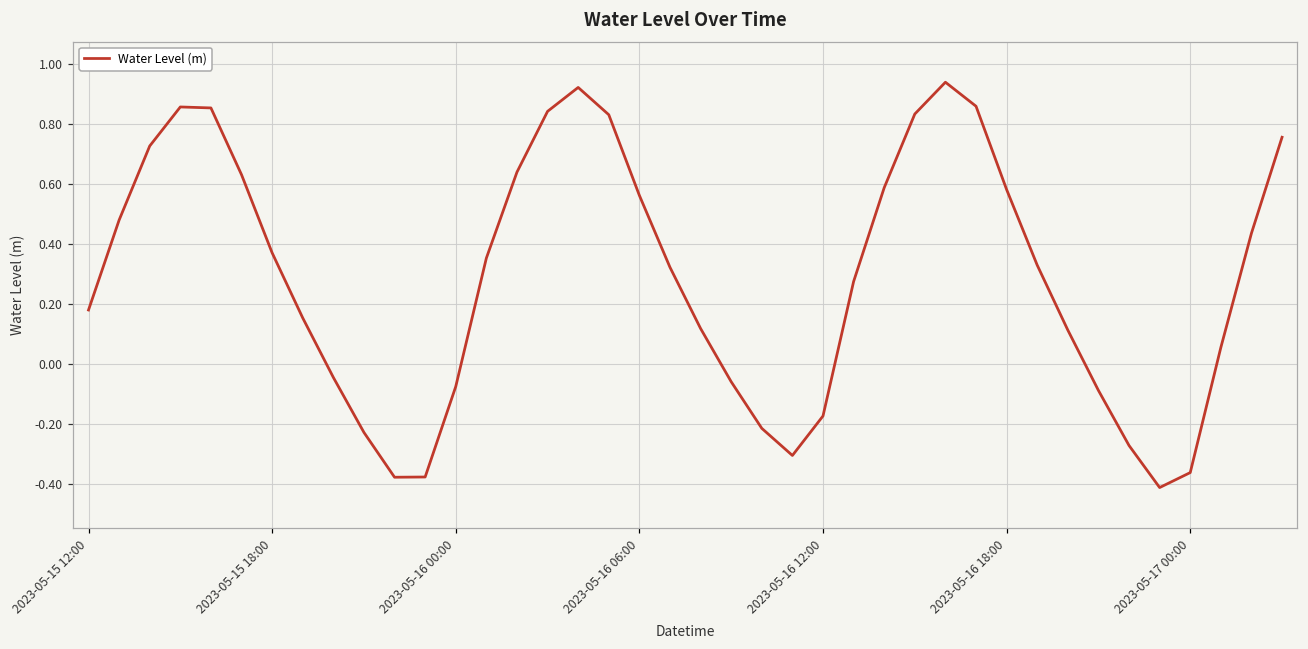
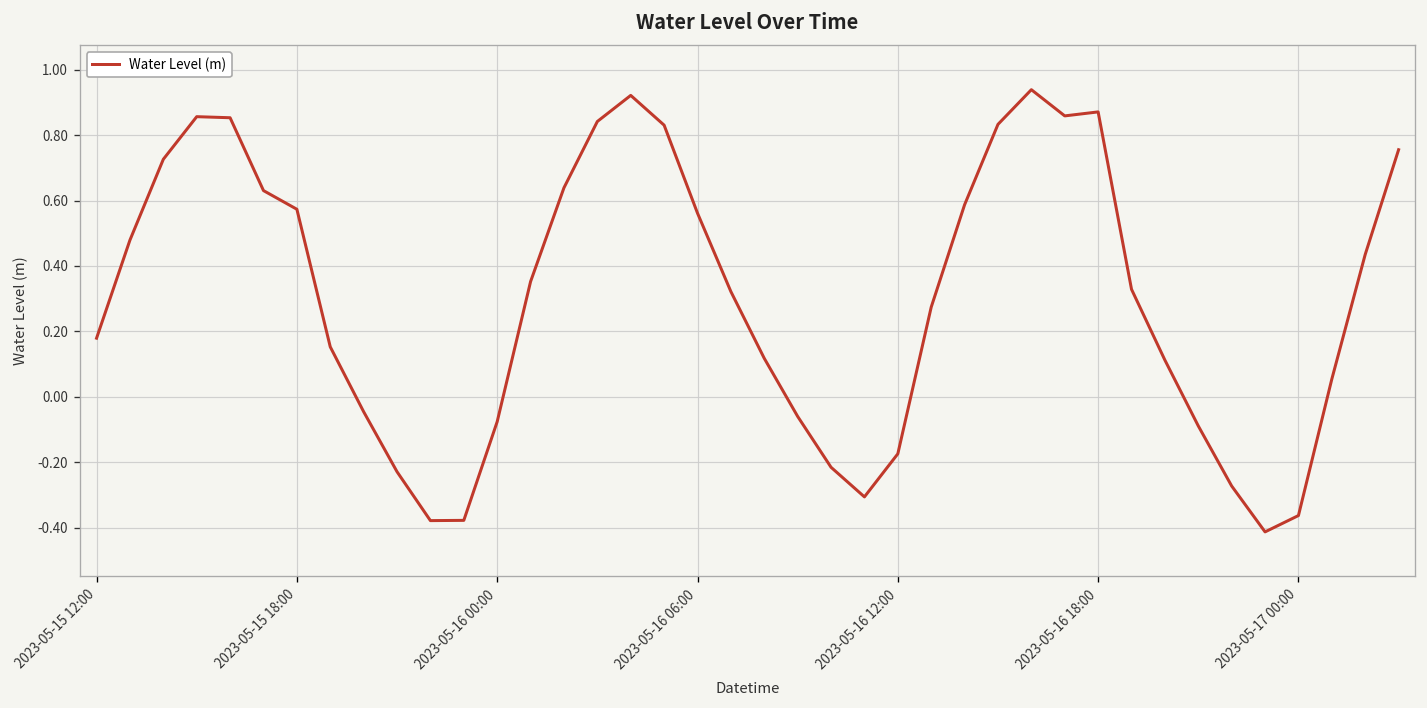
  {
    "2023-05-15 12:00": 0.18,
-   "2023-05-15 18:00": 0.37,
+   "2023-05-15 18:00": 0.57,
    "2023-05-16 00:00": -0.08,
    "2023-05-16 06:00": 0.56,
    "2023-05-16 12:00": -0.17,
-   "2023-05-16 18:00": 0.58,
+   "2023-05-16 18:00": 0.87,
    "2023-05-17 00:00": -0.36
  }
